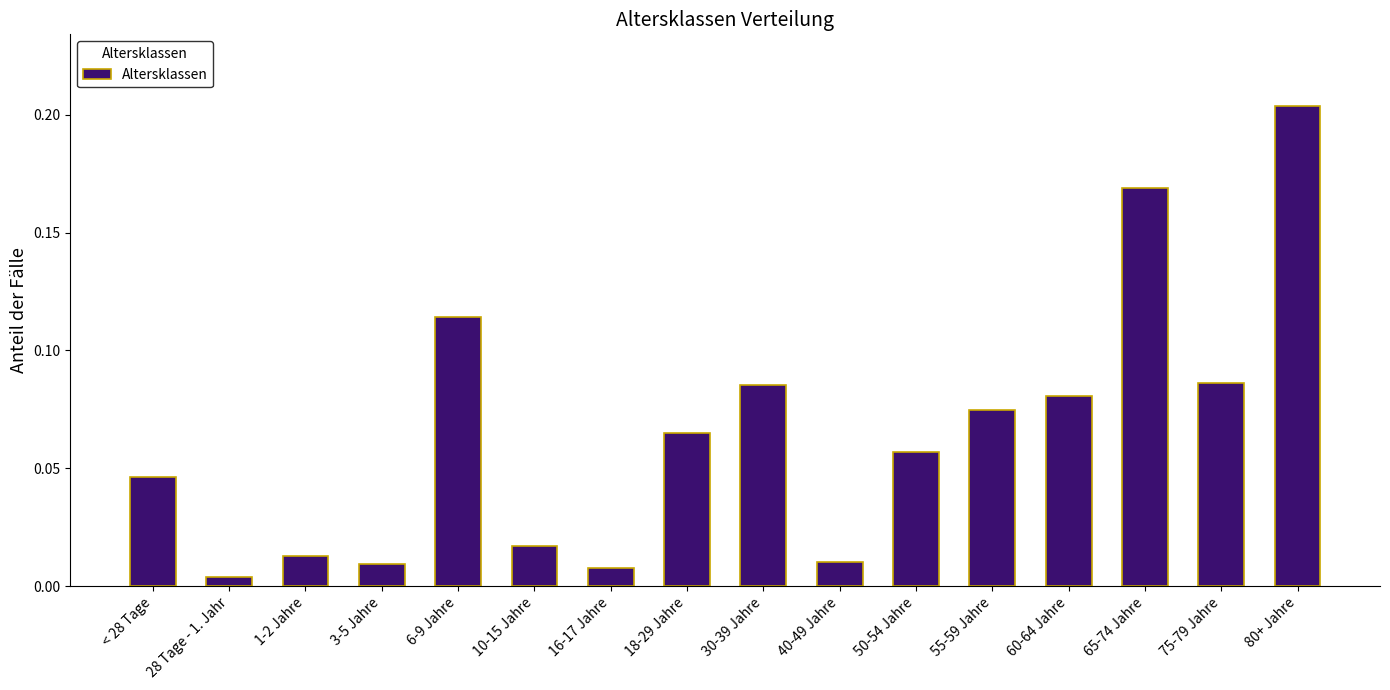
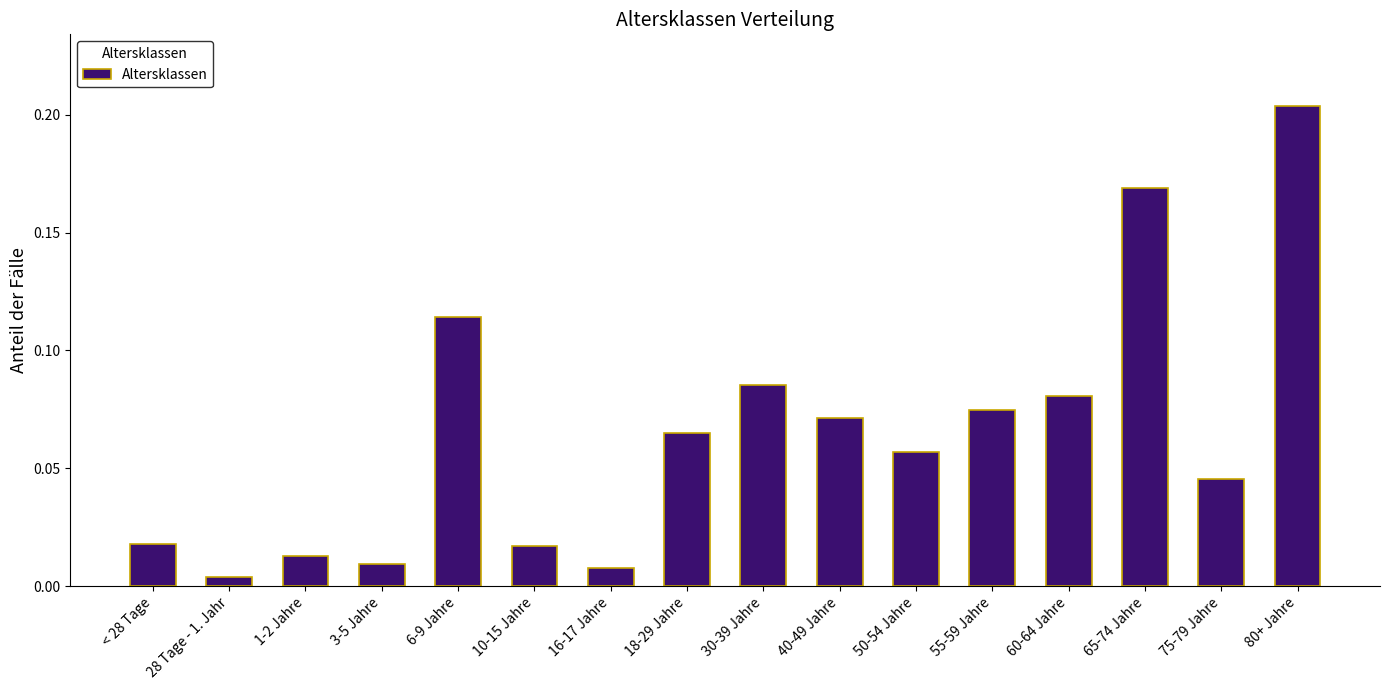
  {
-   "< 28 Tage": 0.046,
+   "< 28 Tage": 0.018,
    "28 Tage - 1. Jahr": 0.004,
    "1-2 Jahre": 0.013,
    "3-5 Jahre": 0.009,
    "6-9 Jahre": 0.114,
    "10-15 Jahre": 0.017,
    "16-17 Jahre": 0.008,
    "18-29 Jahre": 0.065,
    "30-39 Jahre": 0.085,
-   "40-49 Jahre": 0.010,
+   "40-49 Jahre": 0.071,
    "50-54 Jahre": 0.057,
    "55-59 Jahre": 0.075,
    "60-64 Jahre": 0.081,
    "65-74 Jahre": 0.169,
-   "75-79 Jahre": 0.086,
+   "75-79 Jahre": 0.045,
    "80+ Jahre": 0.204
  }
